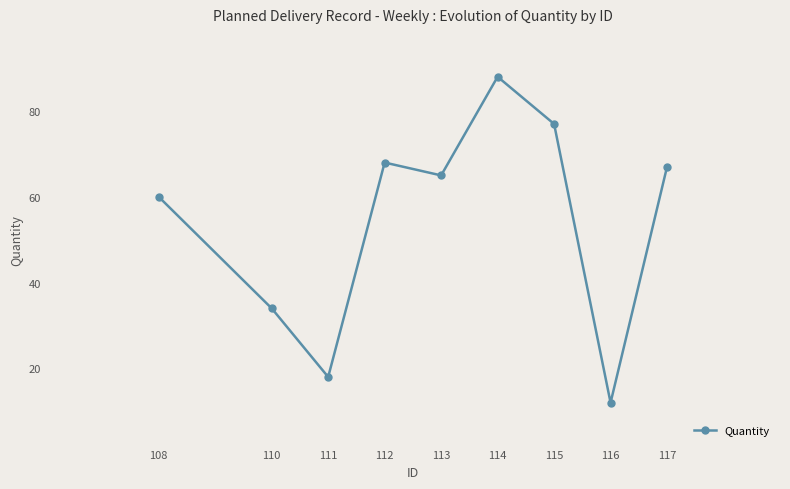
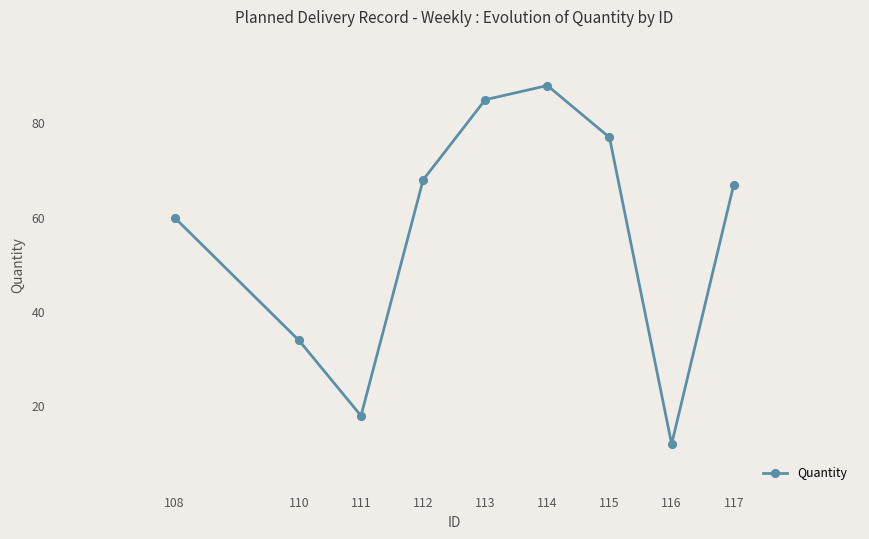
  {
    "108": 60,
    "110": 34,
    "111": 18,
    "112": 68,
-   "113": 65,
+   "113": 85,
    "114": 88,
    "115": 77,
    "116": 12,
    "117": 67
  }
